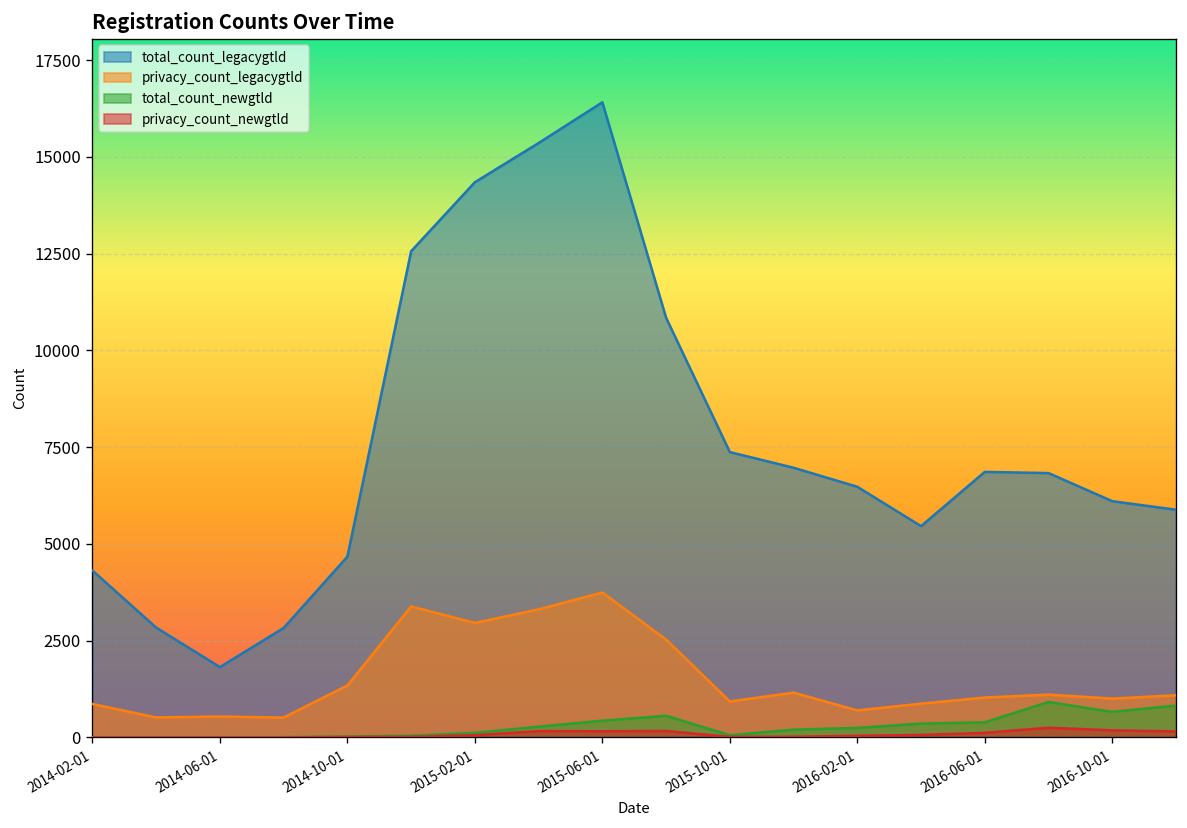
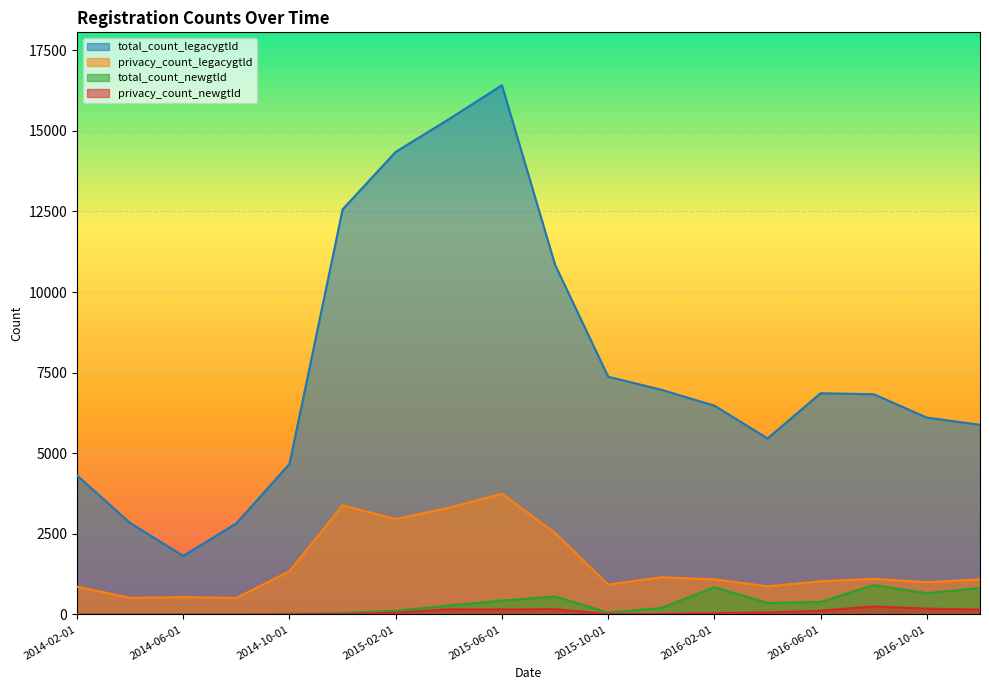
  {
    "total_count_legacygtld": {
      "2014-02-01": 4300,
      "2014-06-01": 1800,
      "2014-10-01": 4700,
      "2015-02-01": 14300,
      "2015-06-01": 16400,
      "2015-10-01": 7400,
      "2016-02-01": 6500,
      "2016-06-01": 6900,
      "2016-10-01": 6100
    },
    "privacy_count_legacygtld": {
      "2014-02-01": 900,
      "2014-06-01": 500,
      "2014-10-01": 1300,
      "2015-02-01": 3000,
      "2015-06-01": 3700,
      "2015-10-01": 900,
-     "2016-02-01": 700,
+     "2016-02-01": 1100,
      "2016-06-01": 1000,
      "2016-10-01": 1000
    },
    "total_count_newgtld": {
      "2015-06-01": 400,
-     "2016-02-01": 200,
+     "2016-02-01": 800,
      "2016-06-01": 400,
      "2016-10-01": 700
    },
    "privacy_count_newgtld": {
      "2015-06-01": 200,
      "2016-02-01": 0,
      "2016-06-01": 100,
      "2016-10-01": 200
    }
  }
